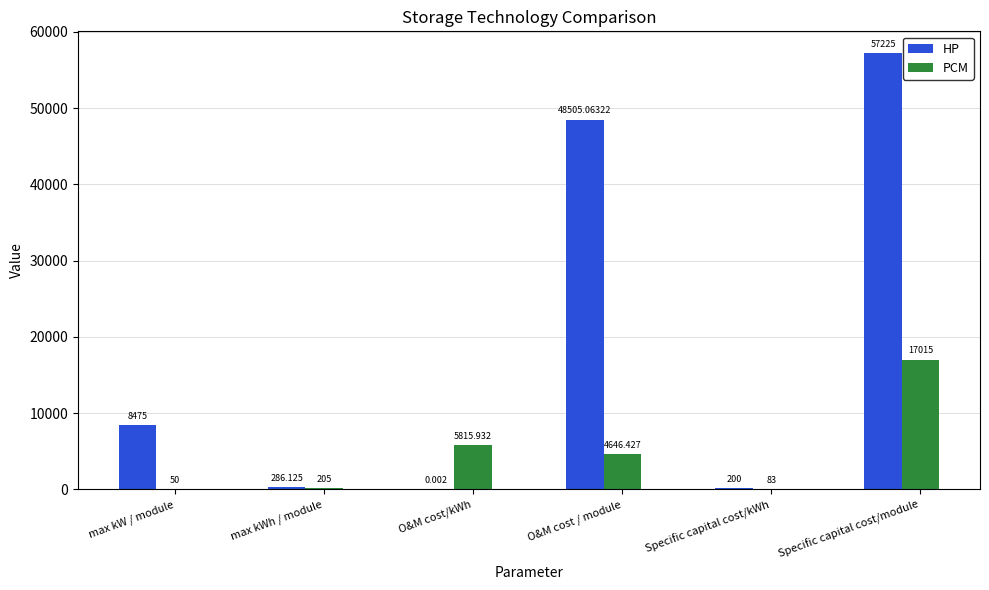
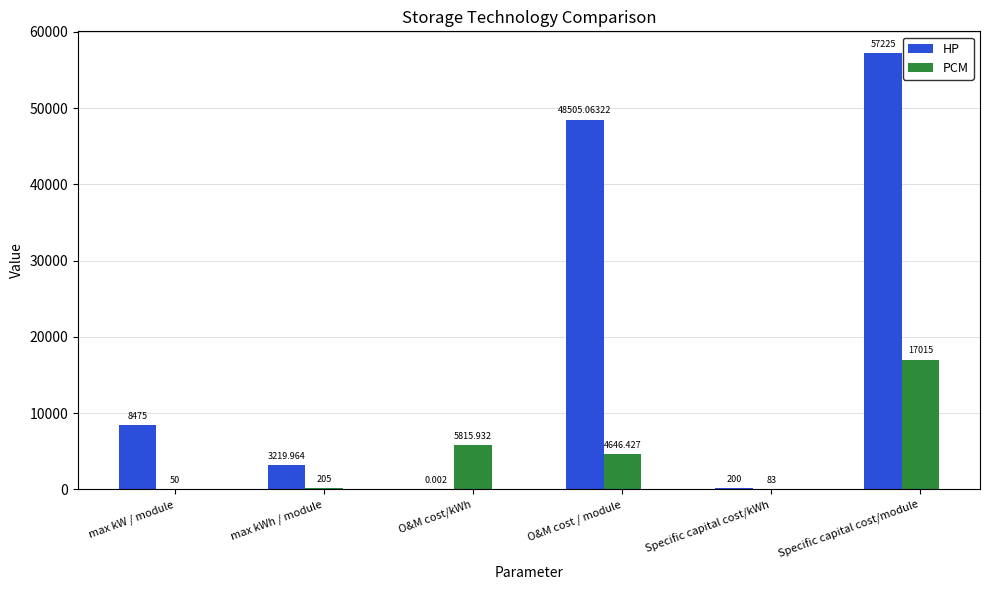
  {
    "HP": {
      "max kW / module": 8475,
-     "max kWh / module": 286.125,
+     "max kWh / module": 3219.964,
      "O&M cost/kWh": 0.002,
      "O&M cost / module": 48505.06322,
      "Specific capital cost/kWh": 200,
      "Specific capital cost/module": 57225
    },
    "PCM": {
      "max kW / module": 50,
      "max kWh / module": 205,
      "O&M cost/kWh": 5815.932,
      "O&M cost / module": 4646.427,
      "Specific capital cost/kWh": 83,
      "Specific capital cost/module": 17015
    }
  }
